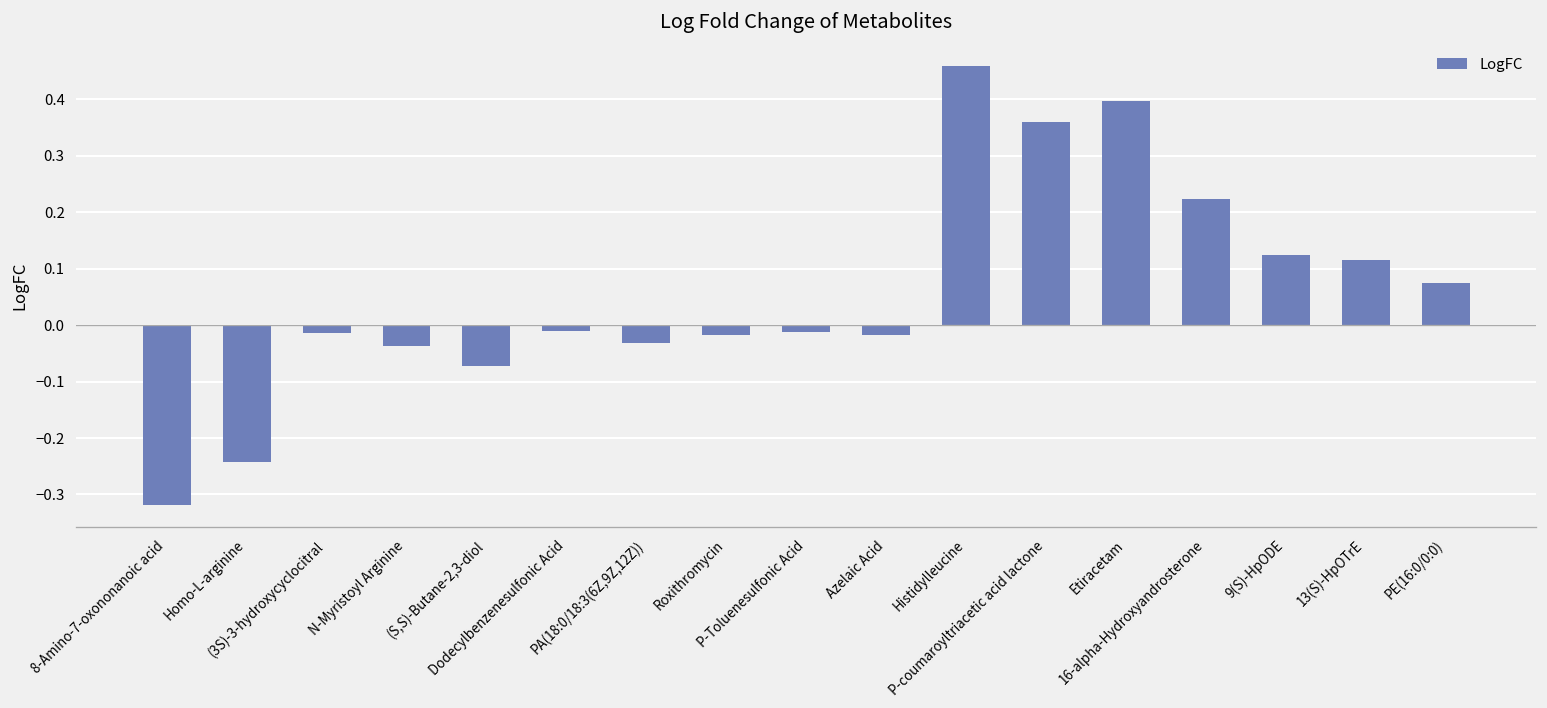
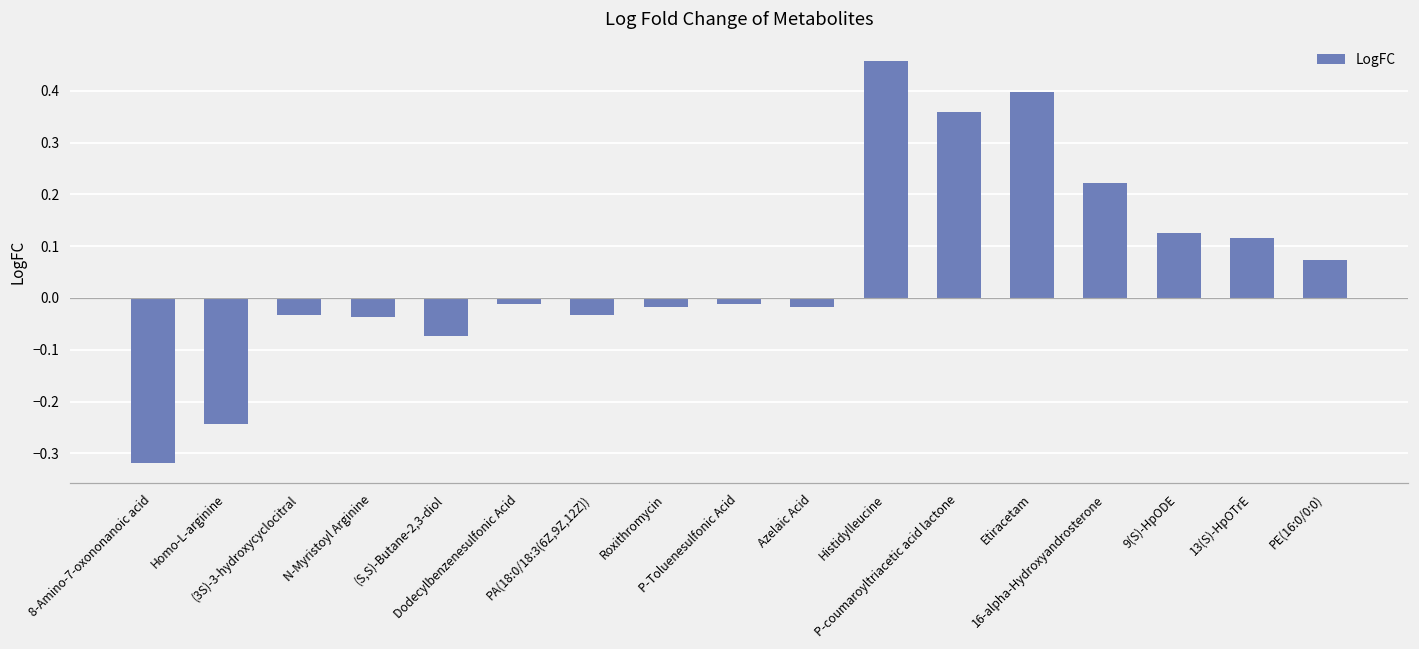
  {
    "8-Amino-7-oxononanoic acid": -0.32,
    "Homo-L-arginine": -0.24,
-   "(3S)-3-hydroxycyclocitral": -0.01,
+   "(3S)-3-hydroxycyclocitral": -0.03,
    "N-Myristoyl Arginine": -0.04,
    "(S,S)-Butane-2,3-diol": -0.07,
    "Dodecylbenzenesulfonic Acid": -0.01,
    "PA(18:0/18:3(6Z,9Z,12Z))": -0.03,
    "Roxithromycin": -0.02,
    "P-Toluenesulfonic Acid": -0.01,
    "Azelaic Acid": -0.02,
    "Histidylleucine": 0.46,
    "P-coumaroyltriacetic acid lactone": 0.36,
    "Etiracetam": 0.40,
    "16-alpha-Hydroxyandrosterone": 0.22,
    "9(S)-HpODE": 0.12,
    "13(S)-HpOTrE": 0.12,
    "PE(16:0/0:0)": 0.07
  }
